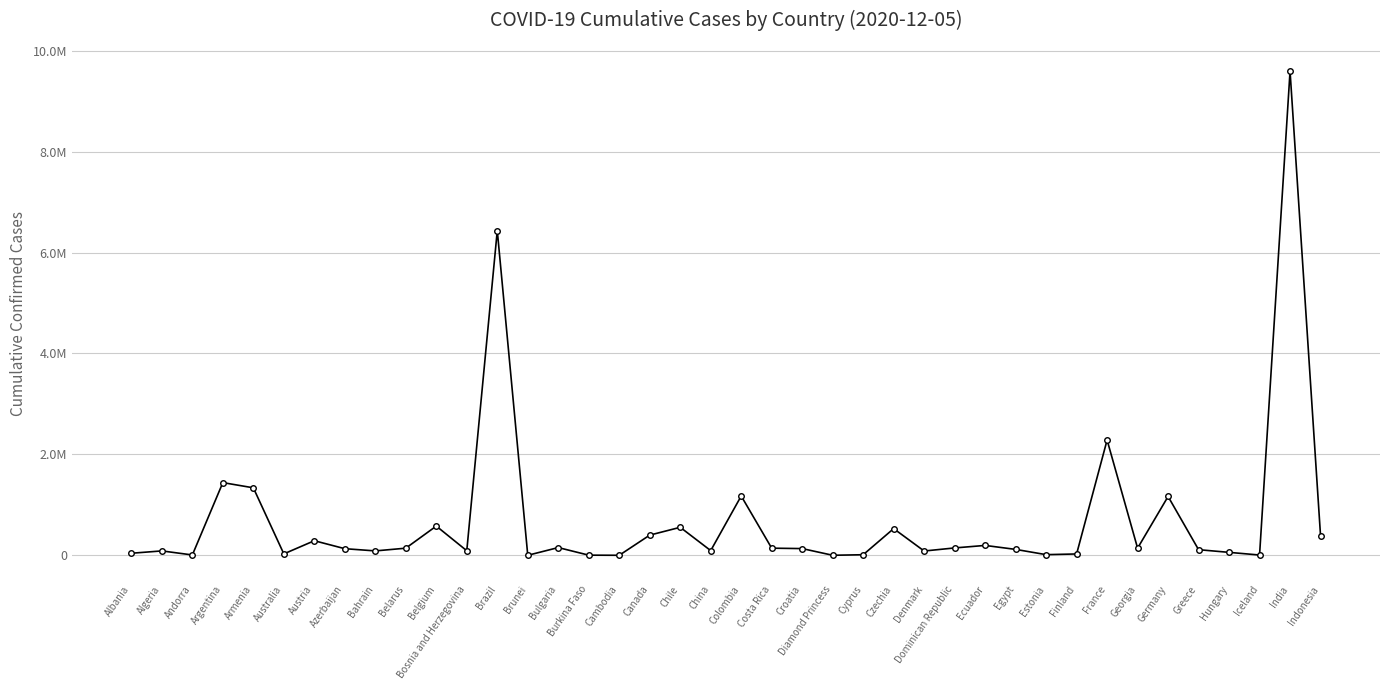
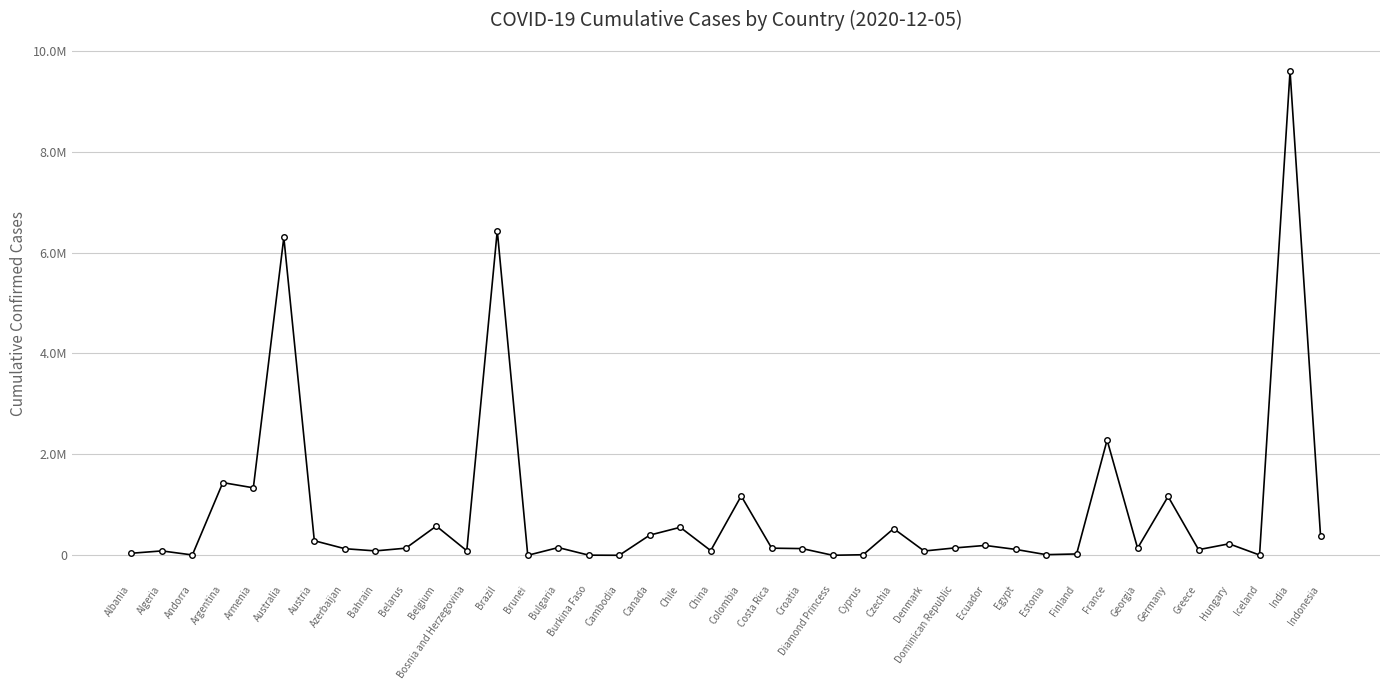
  {
    "Albania": 0,
    "Algeria": 100000,
    "Andorra": 0,
    "Argentina": 1400000,
    "Armenia": 1300000,
-   "Australia": 0,
+   "Australia": 6300000,
    "Austria": 300000,
    "Azerbaijan": 100000,
    "Bahrain": 100000,
    "Belarus": 100000,
    "Belgium": 600000,
    "Bosnia and Herzegovina": 100000,
    "Brazil": 6400000,
    "Brunei": 0,
    "Bulgaria": 200000,
    "Burkina Faso": 0,
    "Cambodia": 0,
    "Canada": 400000,
    "Chile": 600000,
    "China": 100000,
    "Colombia": 1200000,
    "Costa Rica": 100000,
    "Croatia": 100000,
    "Diamond Princess": 0,
    "Cyprus": 0,
    "Czechia": 500000,
    "Denmark": 100000,
    "Dominican Republic": 100000,
    "Ecuador": 200000,
    "Egypt": 100000,
    "Estonia": 0,
    "Finland": 0,
    "France": 2300000,
    "Georgia": 100000,
    "Germany": 1200000,
    "Greece": 100000,
-   "Hungary": 100000,
+   "Hungary": 200000,
    "Iceland": 0,
    "India": 9600000,
    "Indonesia": 400000
  }
